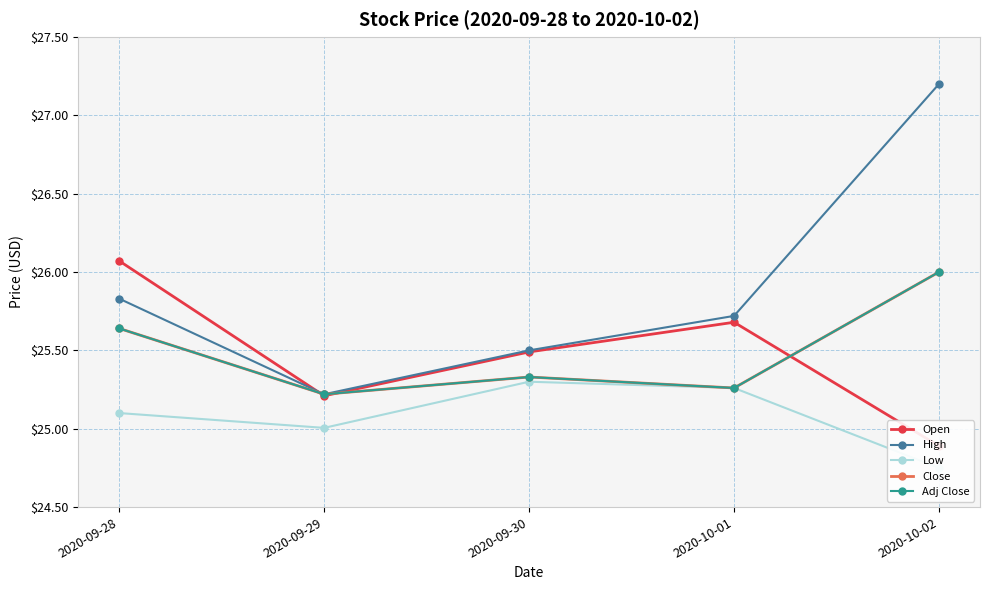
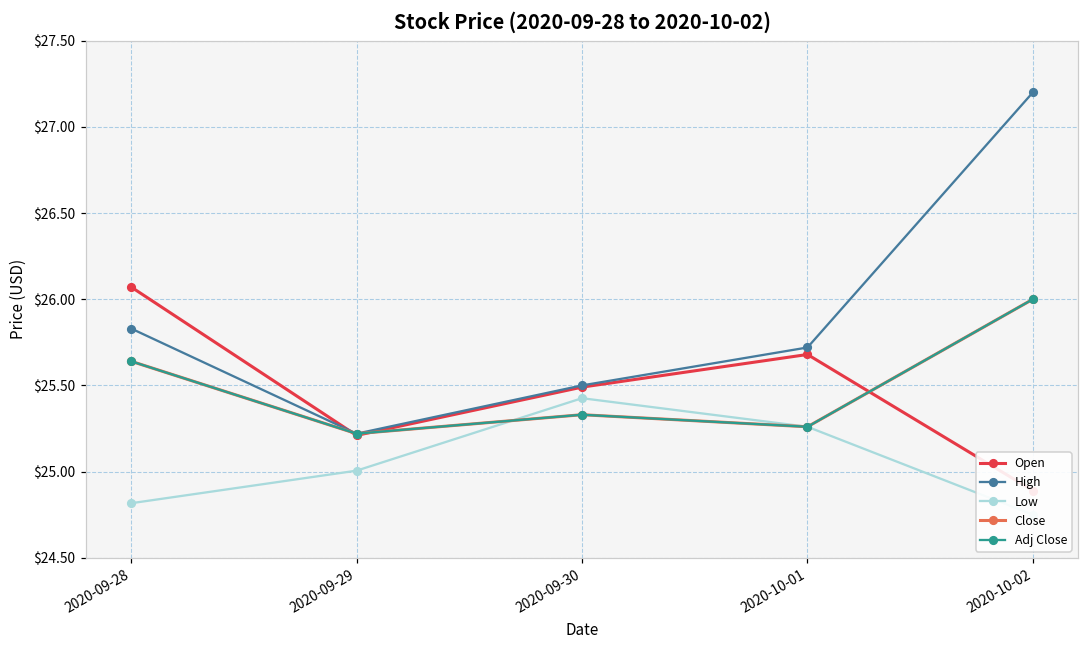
  {
    "Open": {
      "2020-09-28": "$26.07",
      "2020-10-01": "$25.68"
    },
    "Low": {
-     "2020-09-28": "$25.10",
+     "2020-09-28": "$24.82",
      "2020-09-29": "$25.01",
-     "2020-09-30": "$25.30"
+     "2020-09-30": "$25.43"
    }
  }
